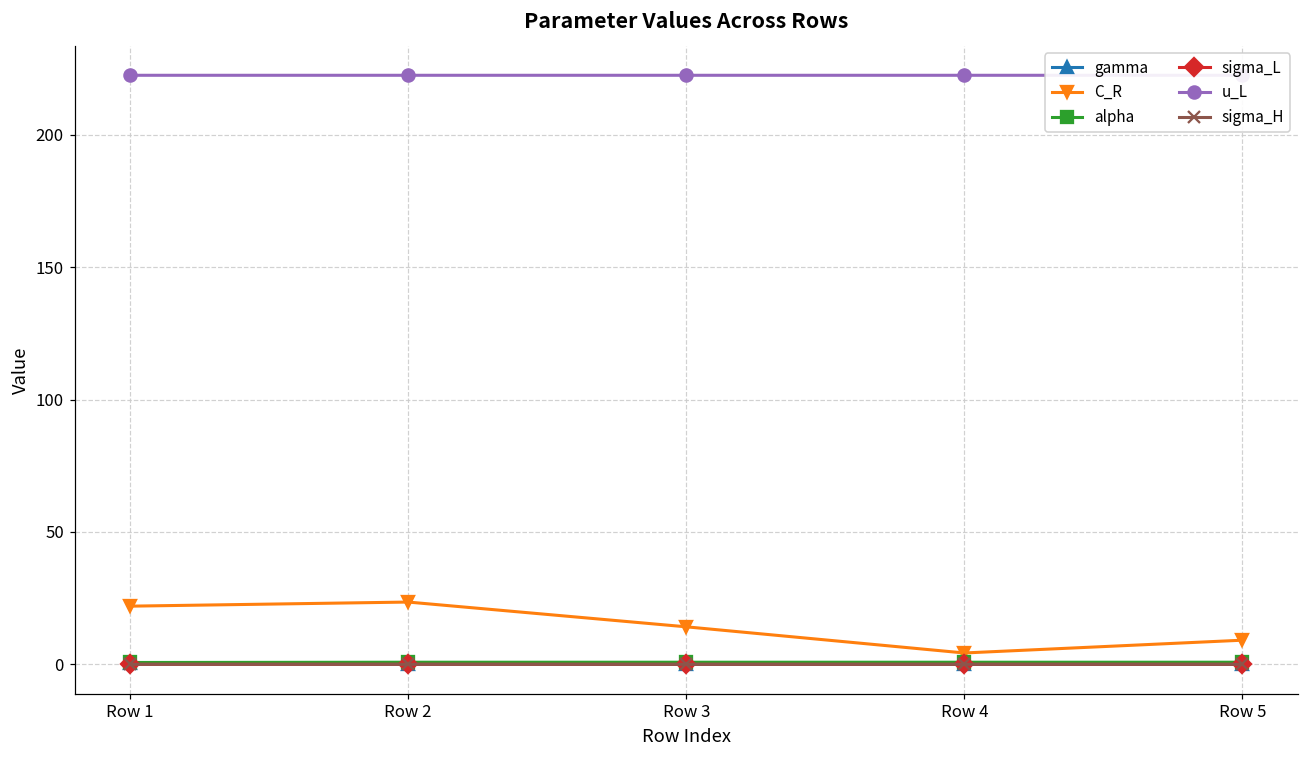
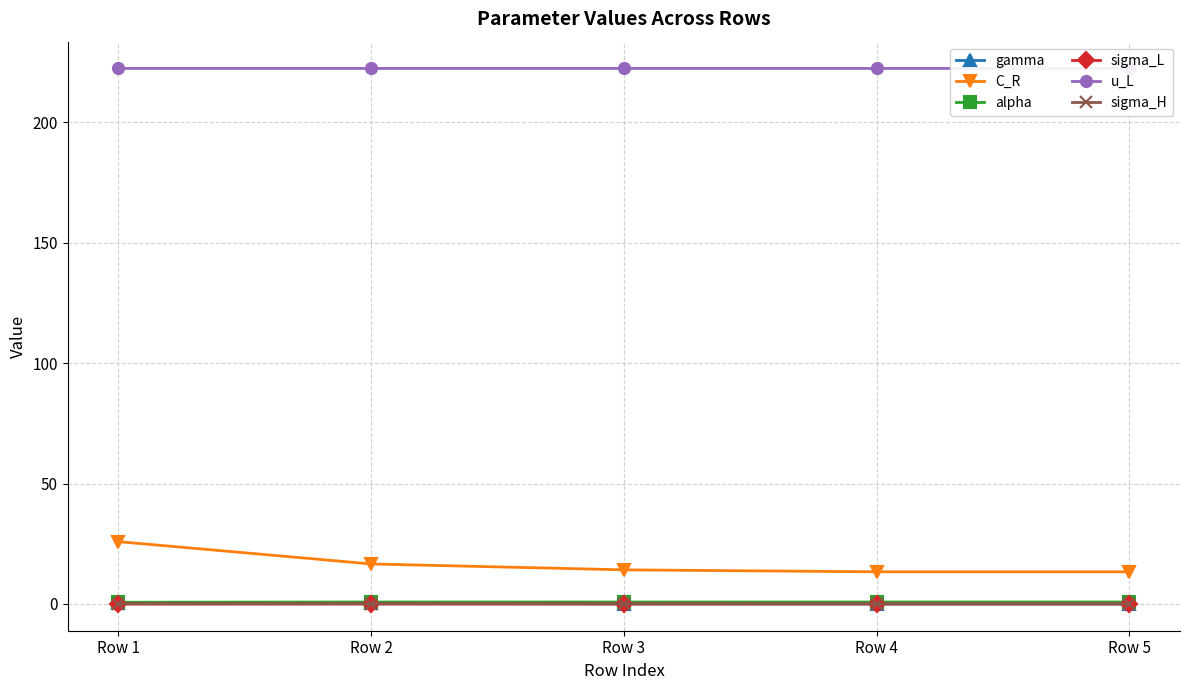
  {
    "C_R": {
-     "Row 1": 22,
-     "Row 2": 24,
+     "Row 1": 26,
+     "Row 2": 17,
      "Row 3": 14,
-     "Row 4": 4,
-     "Row 5": 9
+     "Row 4": 13,
+     "Row 5": 13
    },
    "u_L": {
      "Row 1": 222,
      "Row 2": 222,
      "Row 3": 222,
      "Row 4": 222
    }
  }
